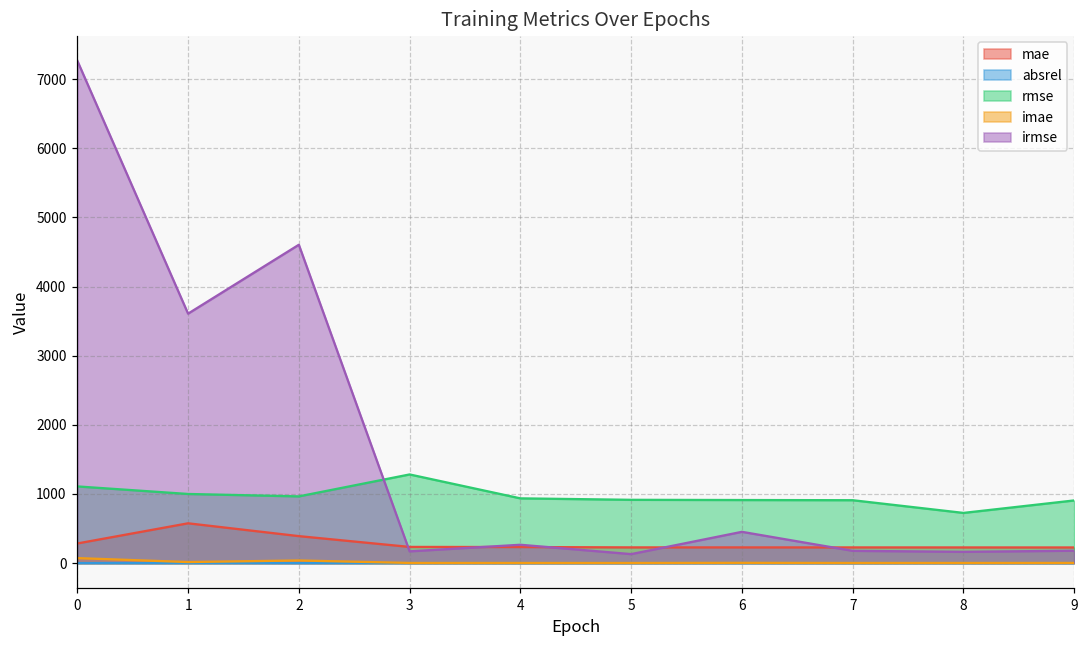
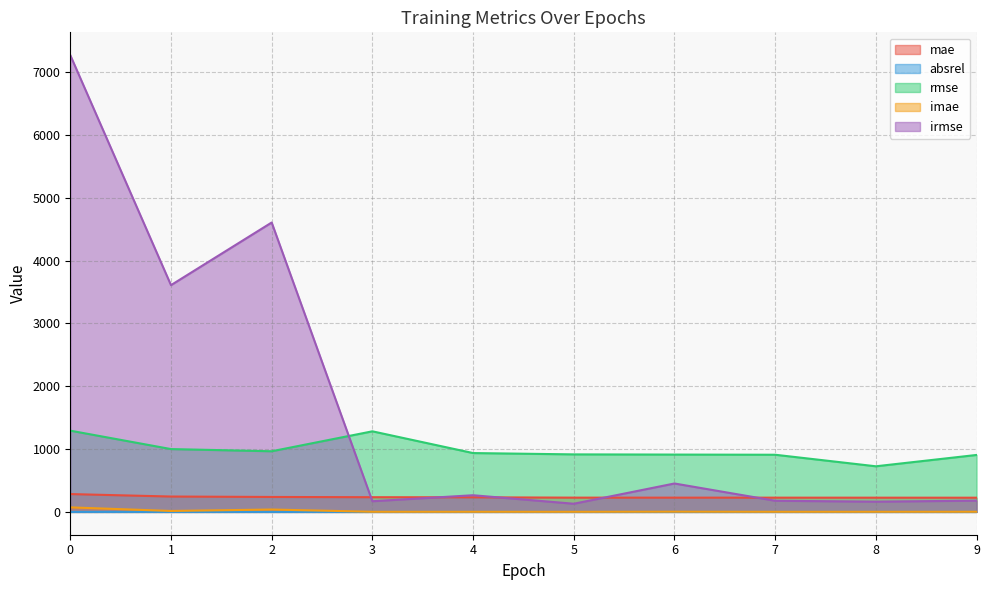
  {
    "mae": {
      "0": 300,
-     "1": 600,
-     "2": 400,
+     "1": 200,
+     "2": 200,
      "3": 200,
      "5": 200,
      "6": 200,
      "7": 200,
      "8": 200,
      "9": 200
    },
    "absrel": {
      "0": 0
    },
    "rmse": {
-     "0": 1100,
+     "0": 1300,
      "1": 1000,
      "2": 1000,
      "3": 1300,
      "4": 900,
      "5": 900,
      "6": 900,
      "7": 900,
      "8": 700,
      "9": 900
    },
    "imae": {
      "0": 100
    },
    "irmse": {
      "0": 7300,
      "1": 3600,
      "2": 4600,
      "3": 200,
      "5": 100,
      "6": 500,
      "7": 200,
      "8": 200,
      "9": 200
    }
  }
